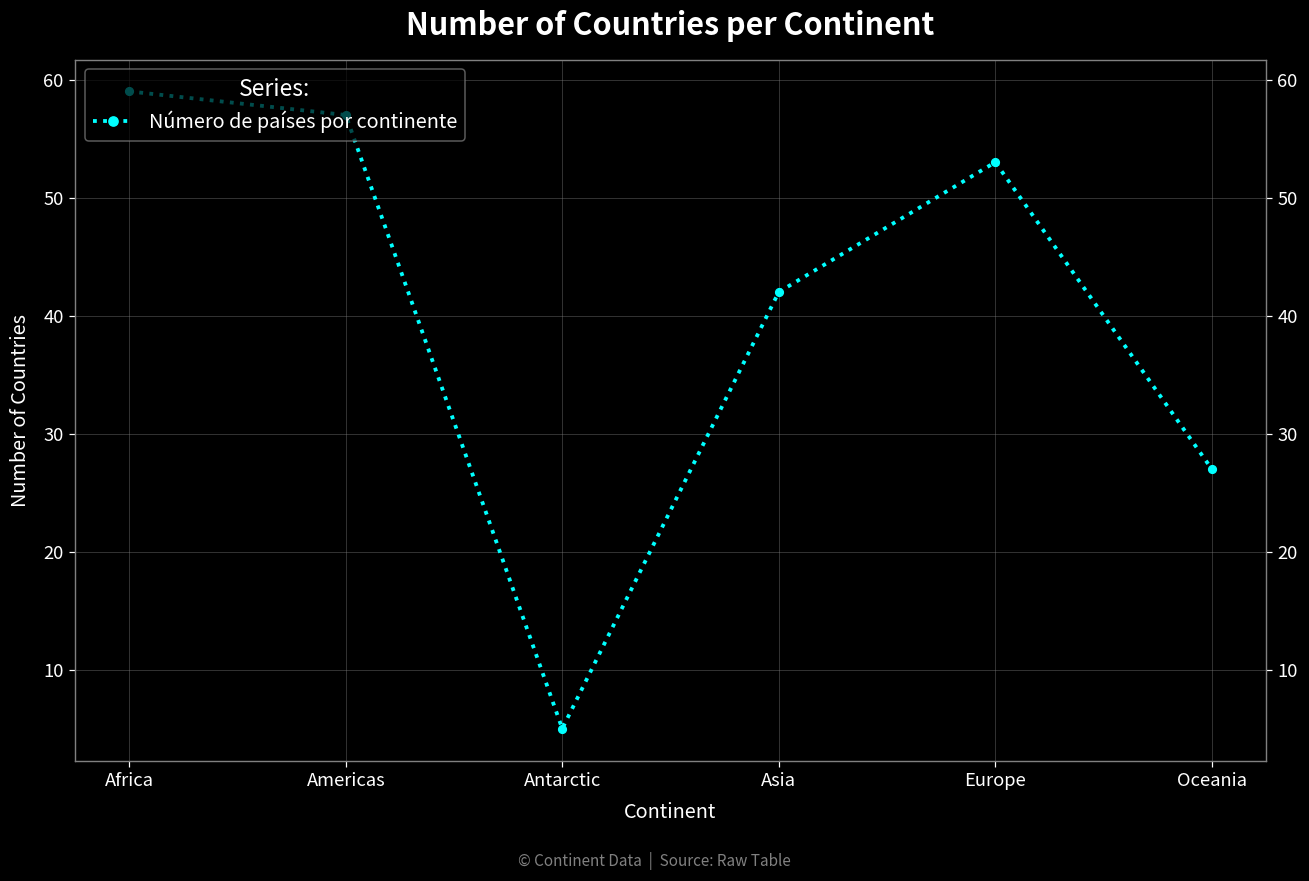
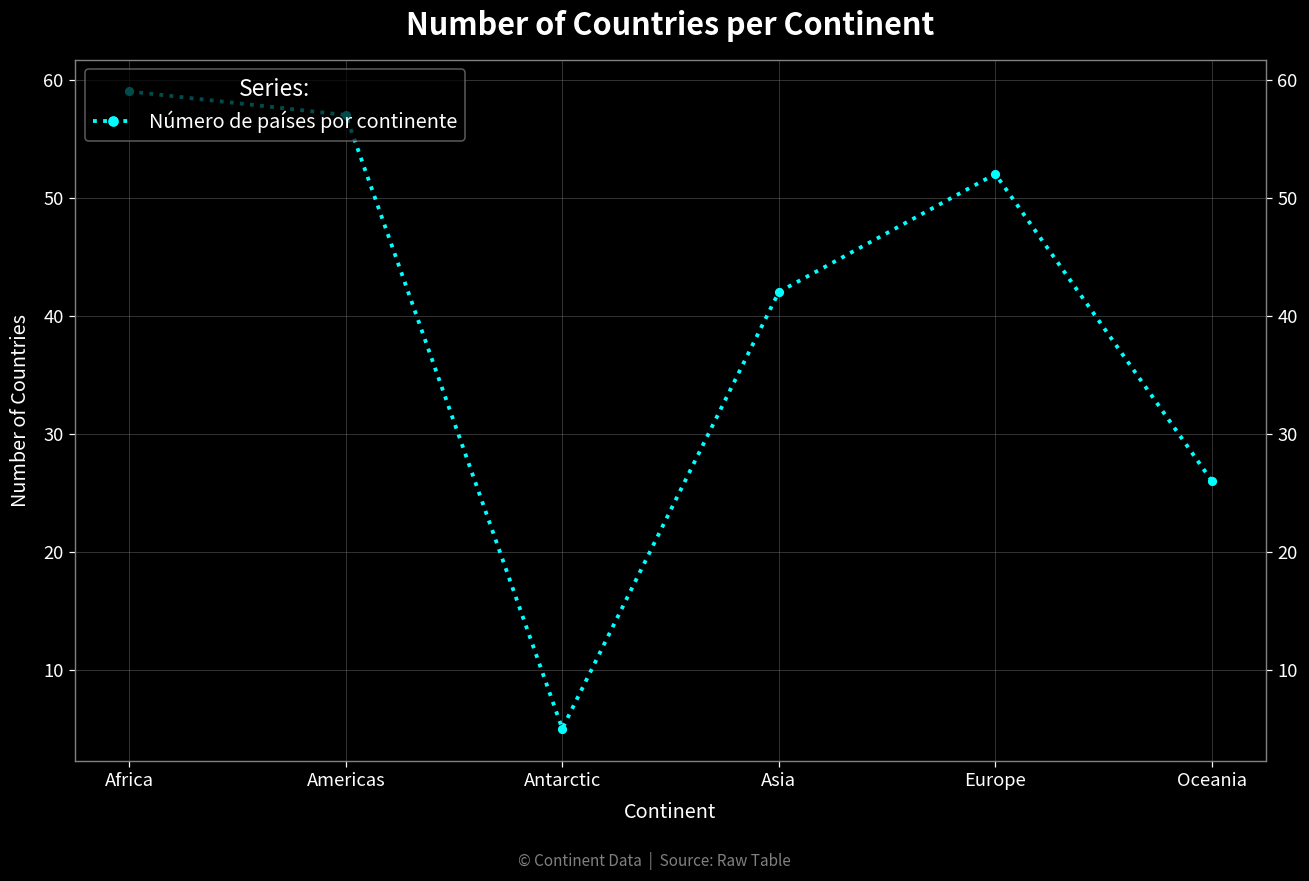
  {
    "Antarctic": 5,
    "Asia": 42,
-   "Europe": 53,
-   "Oceania": 27
+   "Europe": 52,
+   "Oceania": 26
  }
